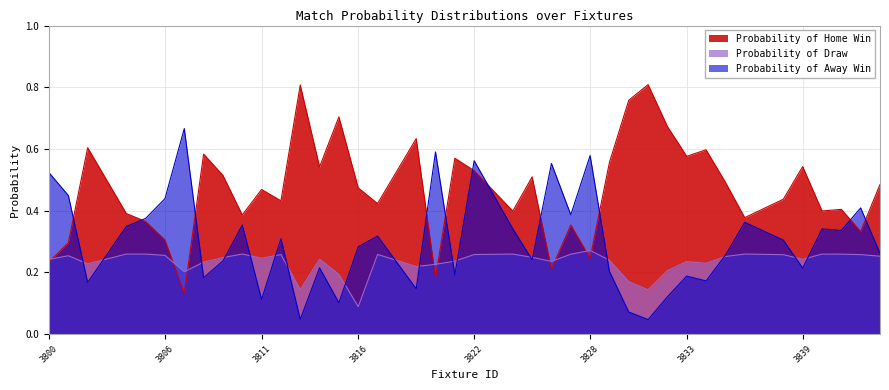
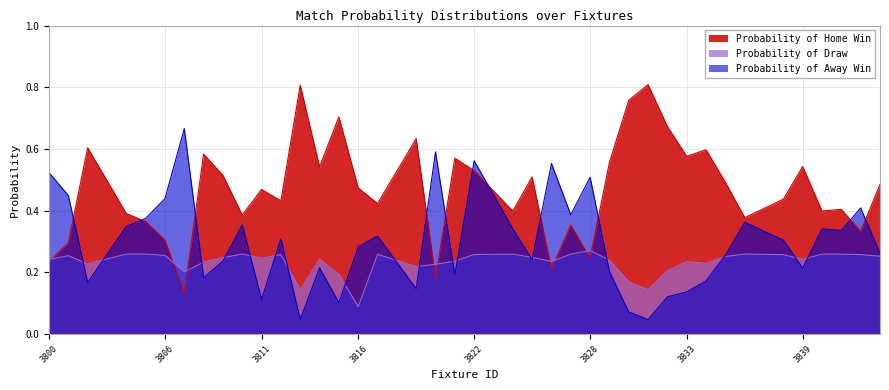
  {
    "Probability of Home Win": {
      "3806": 0.31,
      "3811": 0.47,
      "3816": 0.47,
      "3822": 0.53,
      "3828": 0.25,
      "3833": 0.58,
      "3839": 0.54
    },
    "Probability of Draw": {
      "3806": 0.26,
      "3811": 0.25,
      "3816": 0.09,
      "3822": 0.26,
      "3828": 0.27,
      "3833": 0.24,
      "3839": 0.24
    },
    "Probability of Away Win": {
      "3800": 0.52,
      "3806": 0.44,
      "3811": 0.11,
      "3816": 0.28,
      "3822": 0.56,
-     "3828": 0.58,
-     "3833": 0.19,
+     "3828": 0.51,
+     "3833": 0.14,
      "3839": 0.21
    }
  }
